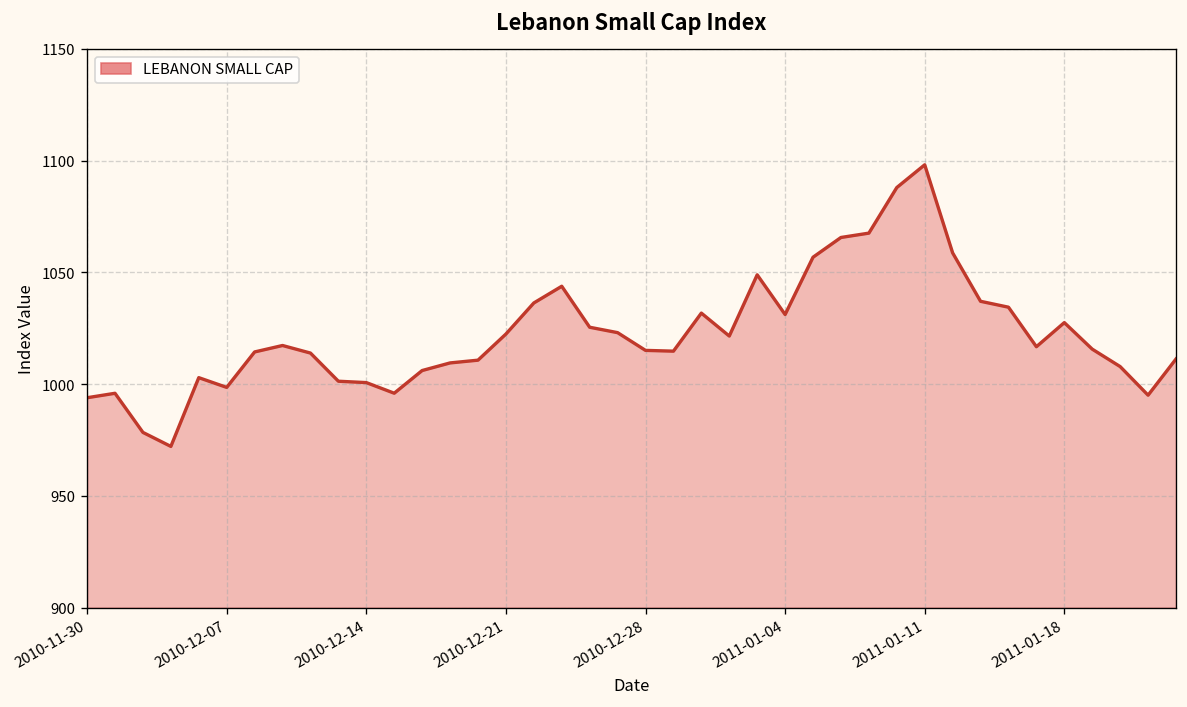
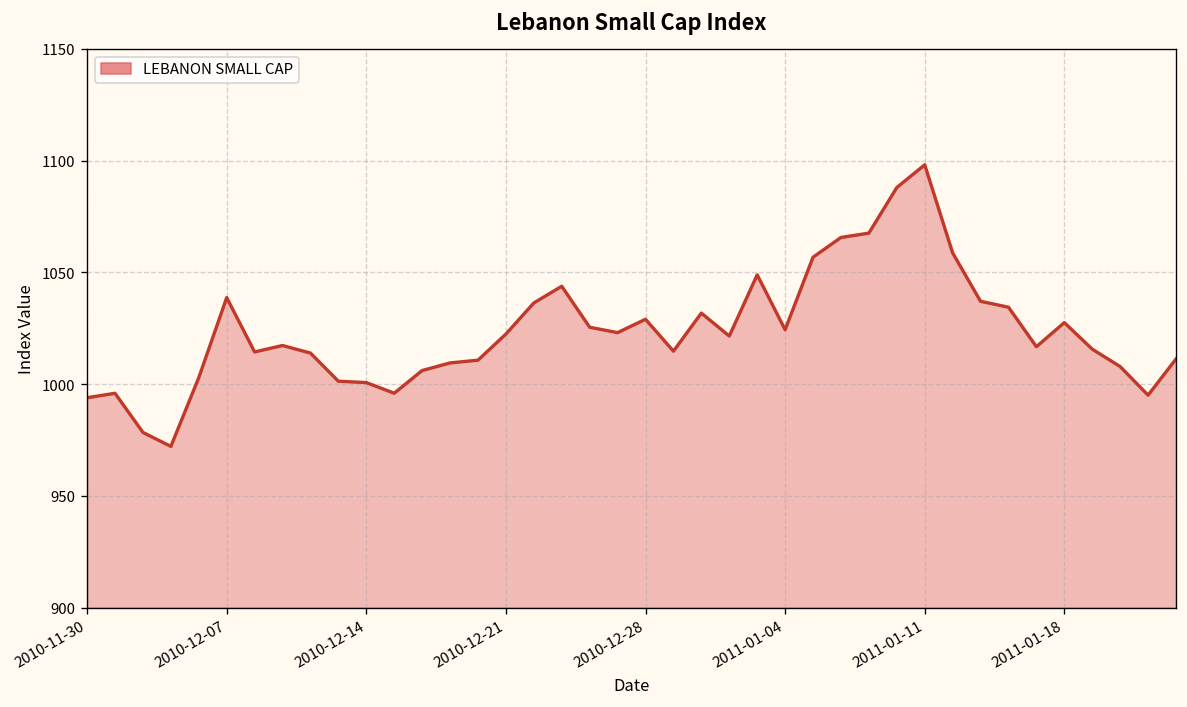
  {
    "2010-11-30": 994,
-   "2010-12-07": 999,
+   "2010-12-07": 1039,
    "2010-12-14": 1001,
    "2010-12-21": 1022,
-   "2010-12-28": 1015,
-   "2011-01-04": 1031,
+   "2010-12-28": 1029,
+   "2011-01-04": 1024,
    "2011-01-11": 1098,
    "2011-01-18": 1028
  }
